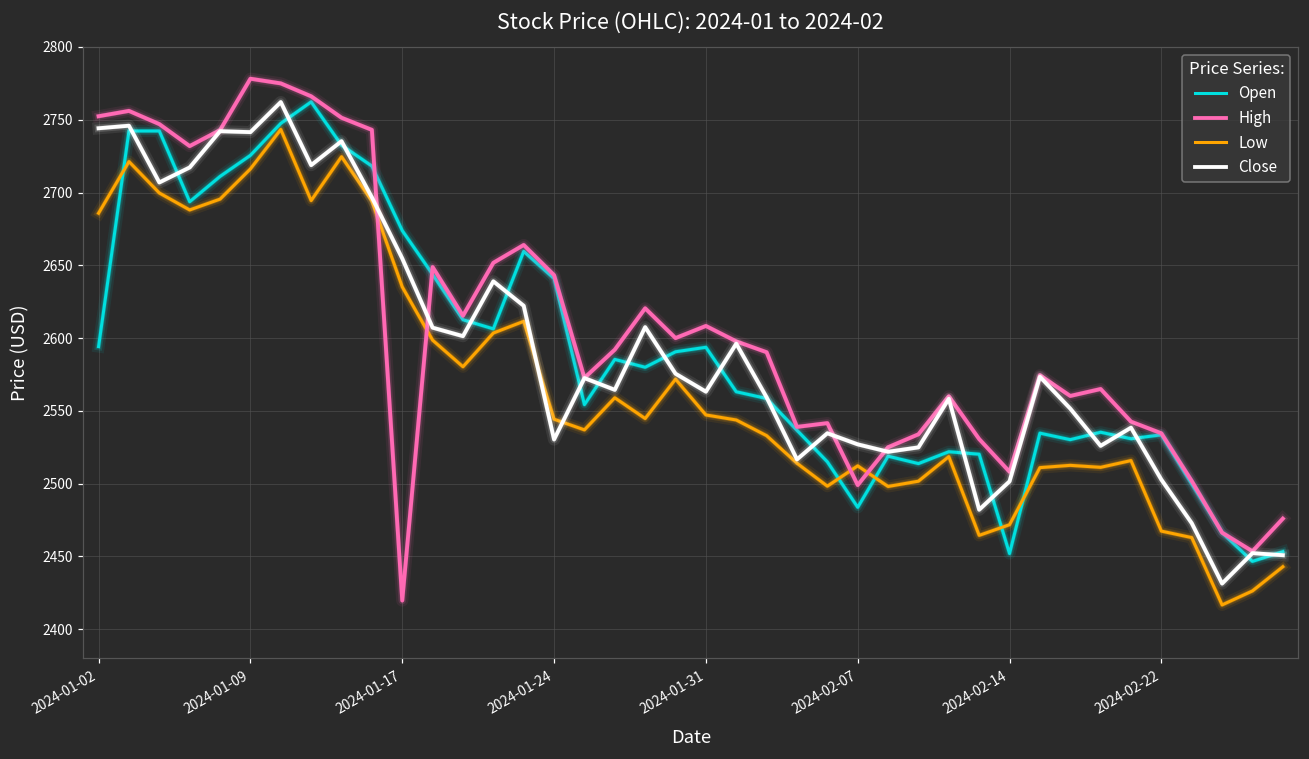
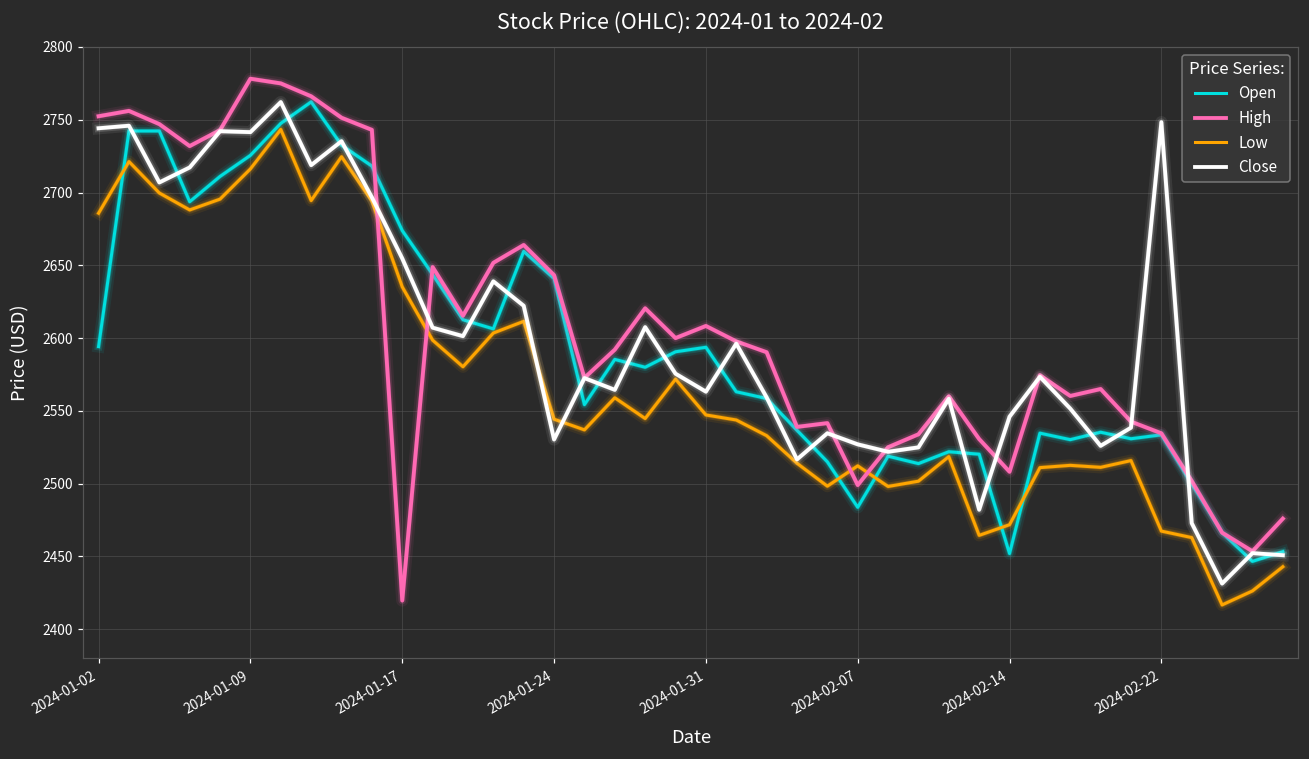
  {
    "Open": {
      "2024-01-02": 2594,
      "2024-01-09": 2726,
      "2024-01-17": 2674,
      "2024-01-24": 2641,
      "2024-01-31": 2594,
      "2024-02-07": 2484,
      "2024-02-14": 2452
    },
    "High": {
      "2024-01-02": 2752,
      "2024-01-09": 2778,
      "2024-01-17": 2420,
      "2024-01-24": 2643,
      "2024-01-31": 2608,
      "2024-02-07": 2499,
      "2024-02-14": 2508
    },
    "Low": {
      "2024-01-02": 2686,
      "2024-01-09": 2716,
      "2024-01-17": 2635,
      "2024-01-24": 2544,
      "2024-01-31": 2547,
      "2024-02-07": 2512,
      "2024-02-14": 2472,
      "2024-02-22": 2467
    },
    "Close": {
      "2024-01-02": 2744,
      "2024-01-09": 2741,
      "2024-01-17": 2655,
      "2024-01-24": 2530,
      "2024-01-31": 2563,
      "2024-02-07": 2527,
-     "2024-02-14": 2502,
-     "2024-02-22": 2503
+     "2024-02-14": 2546,
+     "2024-02-22": 2748
    }
  }
